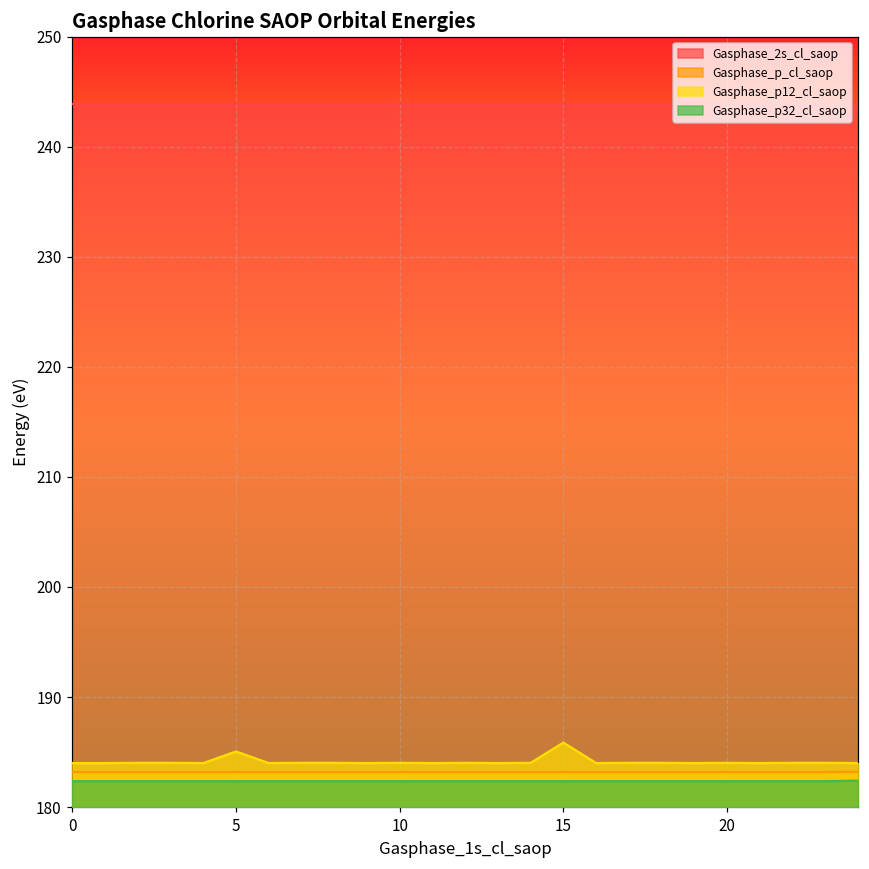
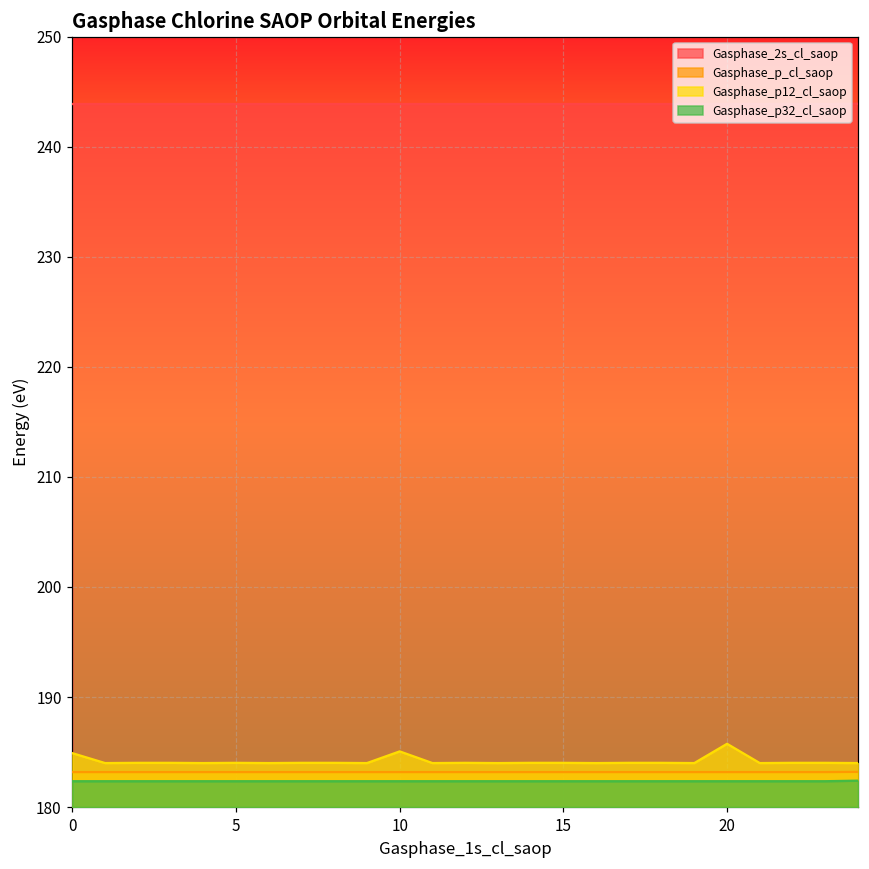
  {
    "Gasphase_2s_cl_saop": {
      "0": 243.9,
      "5": 243.9,
      "10": 243.9,
      "15": 243.9
    },
    "Gasphase_p_cl_saop": {
      "0": 183.2,
      "5": 183.2,
      "10": 183.2,
      "15": 183.2,
      "20": 183.2
    },
    "Gasphase_p12_cl_saop": {
-     "0": 184.0,
-     "5": 185.1,
-     "10": 184.0,
-     "15": 185.9,
-     "20": 184.0
+     "0": 184.9,
+     "5": 184.0,
+     "10": 185.1,
+     "15": 184.0,
+     "20": 185.8
    },
    "Gasphase_p32_cl_saop": {
      "0": 182.4,
      "5": 182.4,
      "10": 182.4,
      "15": 182.4,
      "20": 182.4
    }
  }
